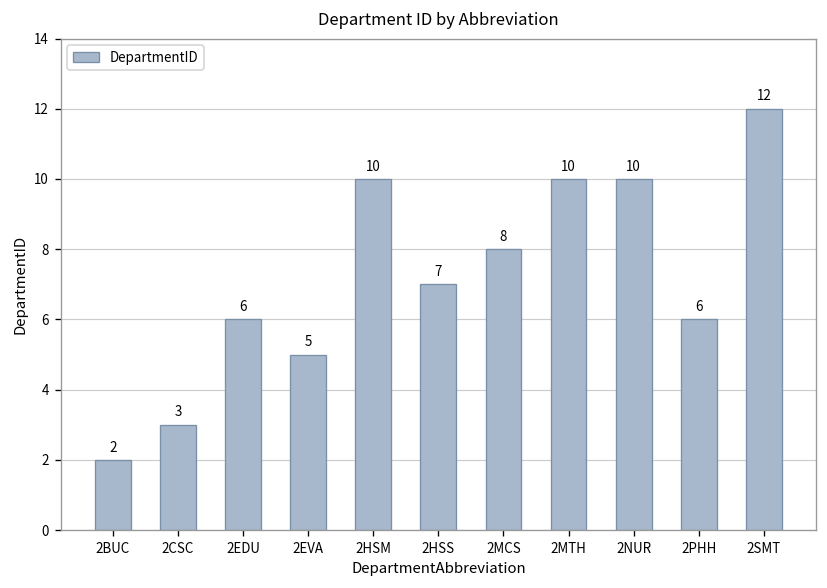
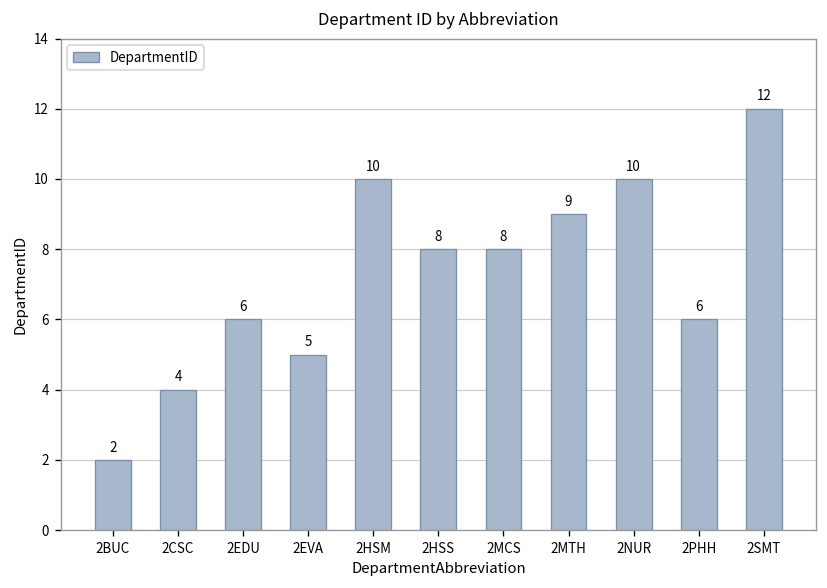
  {
    "2BUC": 2,
-   "2CSC": 3,
+   "2CSC": 4,
    "2EDU": 6,
    "2EVA": 5,
    "2HSM": 10,
-   "2HSS": 7,
+   "2HSS": 8,
    "2MCS": 8,
-   "2MTH": 10,
+   "2MTH": 9,
    "2NUR": 10,
    "2PHH": 6,
    "2SMT": 12
  }
